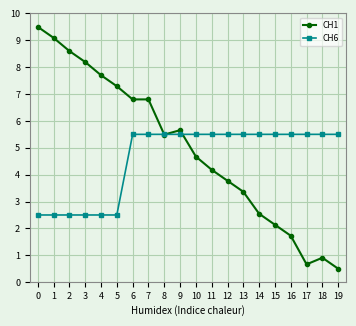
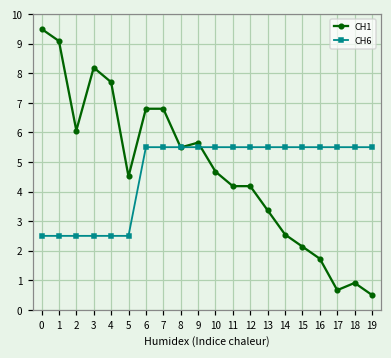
  {
    "CH1": {
      "0": 9.5,
      "1": 9.1,
-     "2": 8.6,
+     "2": 6.1,
      "3": 8.2,
      "4": 7.7,
-     "5": 7.3,
+     "5": 4.5,
      "6": 6.8,
      "7": 6.8,
      "9": 5.7,
      "10": 4.7,
      "11": 4.2,
-     "12": 3.8,
+     "12": 4.2,
      "13": 3.4,
      "14": 2.5,
      "15": 2.1,
      "16": 1.7,
      "17": 0.7,
      "18": 0.9,
      "19": 0.5
    },
    "CH6": {
      "0": 2.5,
      "1": 2.5,
      "2": 2.5,
      "3": 2.5,
      "4": 2.5,
      "5": 2.5,
      "6": 5.5,
      "7": 5.5,
      "9": 5.5,
      "10": 5.5,
      "11": 5.5,
      "12": 5.5,
      "13": 5.5,
      "14": 5.5,
      "15": 5.5,
      "16": 5.5,
      "17": 5.5,
      "18": 5.5,
      "19": 5.5
    }
  }
